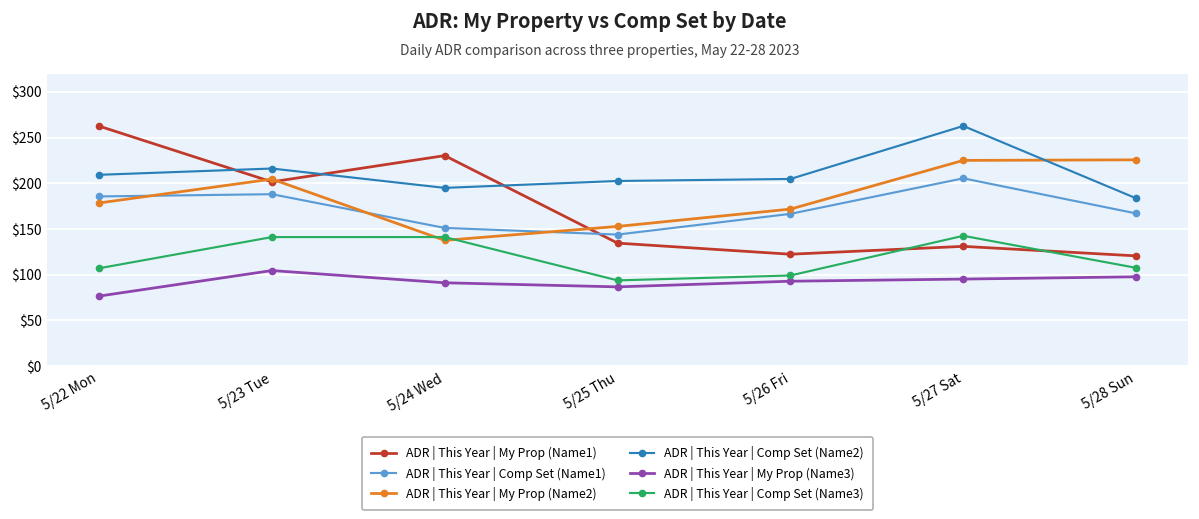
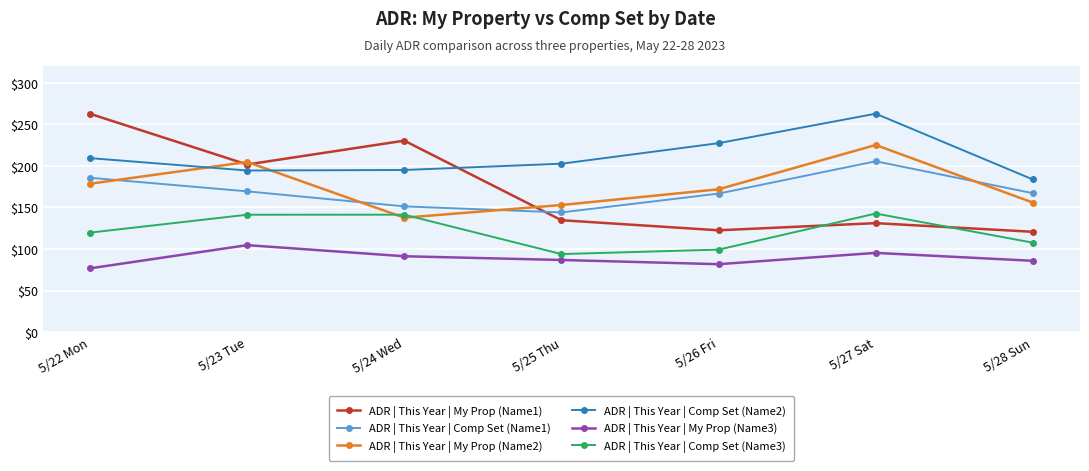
  {
    "ADR | This Year | My Prop (Name1)": {
      "5/22 Mon": "$260",
      "5/24 Wed": "$230",
      "5/25 Thu": "$130",
      "5/26 Fri": "$120",
      "5/27 Sat": "$130",
      "5/28 Sun": "$120"
    },
    "ADR | This Year | Comp Set (Name1)": {
      "5/22 Mon": "$190",
-     "5/23 Tue": "$190",
+     "5/23 Tue": "$170",
      "5/24 Wed": "$150",
      "5/25 Thu": "$140",
      "5/26 Fri": "$170",
      "5/27 Sat": "$210",
      "5/28 Sun": "$170"
    },
    "ADR | This Year | My Prop (Name2)": {
      "5/22 Mon": "$180",
      "5/24 Wed": "$140",
      "5/25 Thu": "$150",
      "5/26 Fri": "$170",
      "5/27 Sat": "$230",
-     "5/28 Sun": "$230"
+     "5/28 Sun": "$160"
    },
    "ADR | This Year | Comp Set (Name2)": {
      "5/22 Mon": "$210",
-     "5/23 Tue": "$220",
+     "5/23 Tue": "$190",
      "5/24 Wed": "$200",
      "5/25 Thu": "$200",
-     "5/26 Fri": "$200",
+     "5/26 Fri": "$230",
      "5/27 Sat": "$260",
      "5/28 Sun": "$180"
    },
    "ADR | This Year | My Prop (Name3)": {
      "5/22 Mon": "$80",
      "5/23 Tue": "$100",
      "5/24 Wed": "$90",
      "5/25 Thu": "$90",
-     "5/26 Fri": "$90",
+     "5/26 Fri": "$80",
      "5/27 Sat": "$100",
-     "5/28 Sun": "$100"
+     "5/28 Sun": "$90"
    },
    "ADR | This Year | Comp Set (Name3)": {
-     "5/22 Mon": "$110",
+     "5/22 Mon": "$120",
      "5/23 Tue": "$140",
      "5/24 Wed": "$140",
      "5/25 Thu": "$90",
      "5/26 Fri": "$100",
      "5/27 Sat": "$140",
      "5/28 Sun": "$110"
    }
  }
